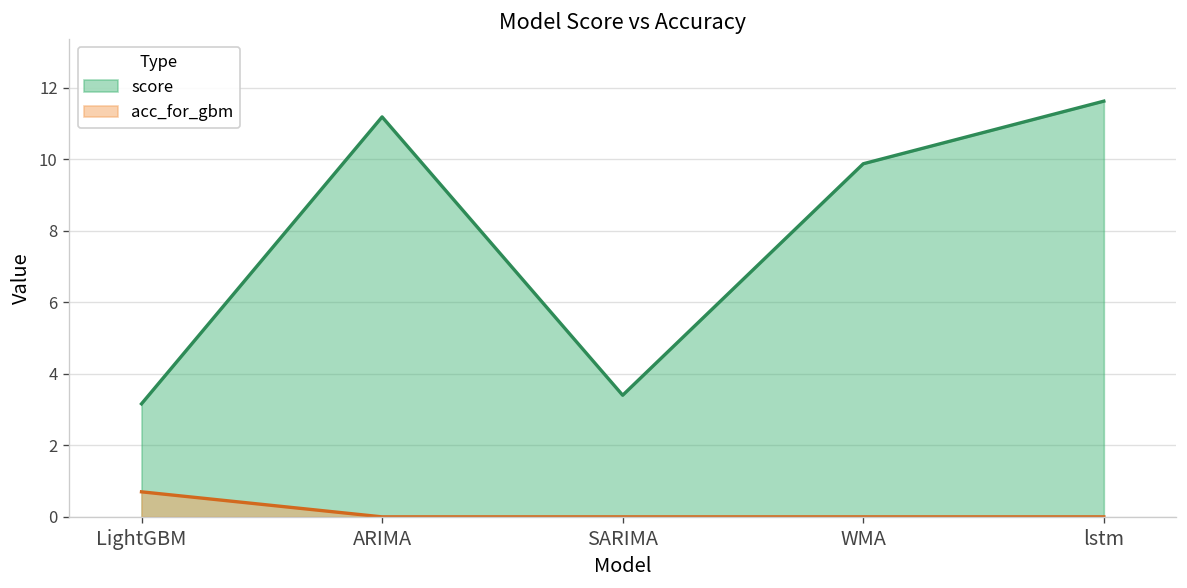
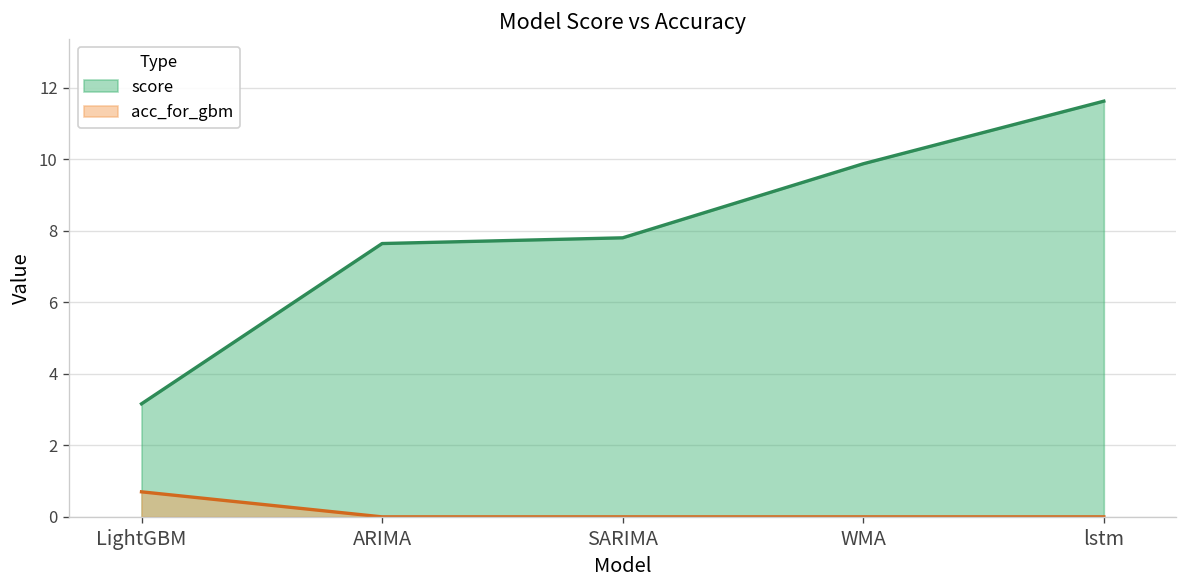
  {
    "score": {
      "LightGBM": 3.2,
-     "ARIMA": 11.2,
-     "SARIMA": 3.4,
+     "ARIMA": 7.6,
+     "SARIMA": 7.8,
      "WMA": 9.9,
      "lstm": 11.6
    },
    "acc_for_gbm": {
      "LightGBM": 0.7,
      "ARIMA": 0.0,
      "SARIMA": 0.0,
      "WMA": 0.0,
      "lstm": 0.0
    }
  }
